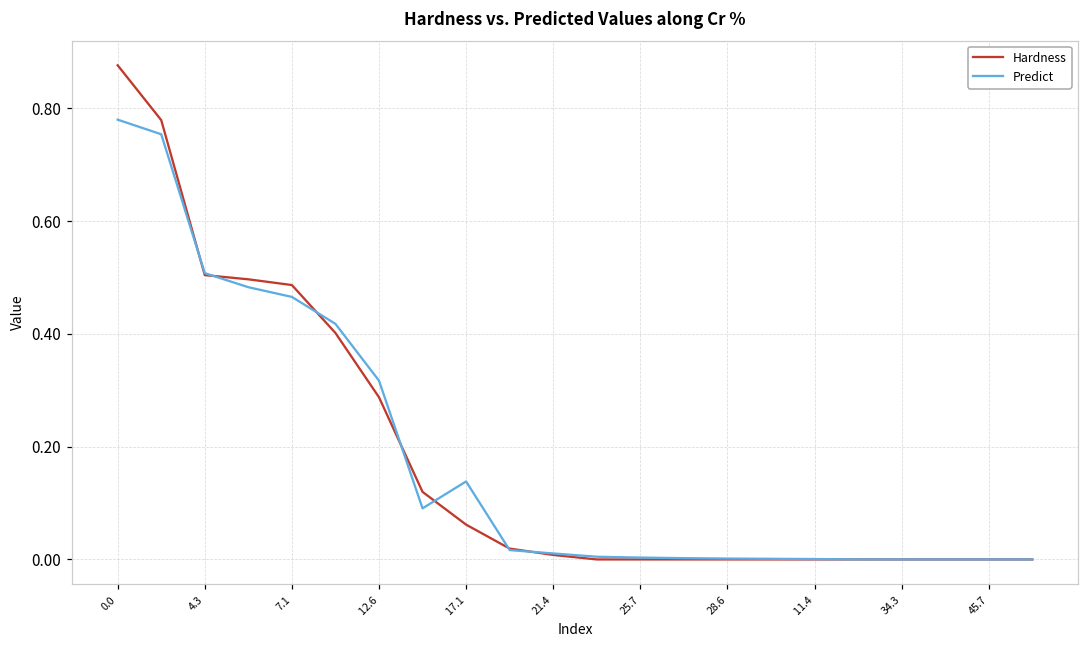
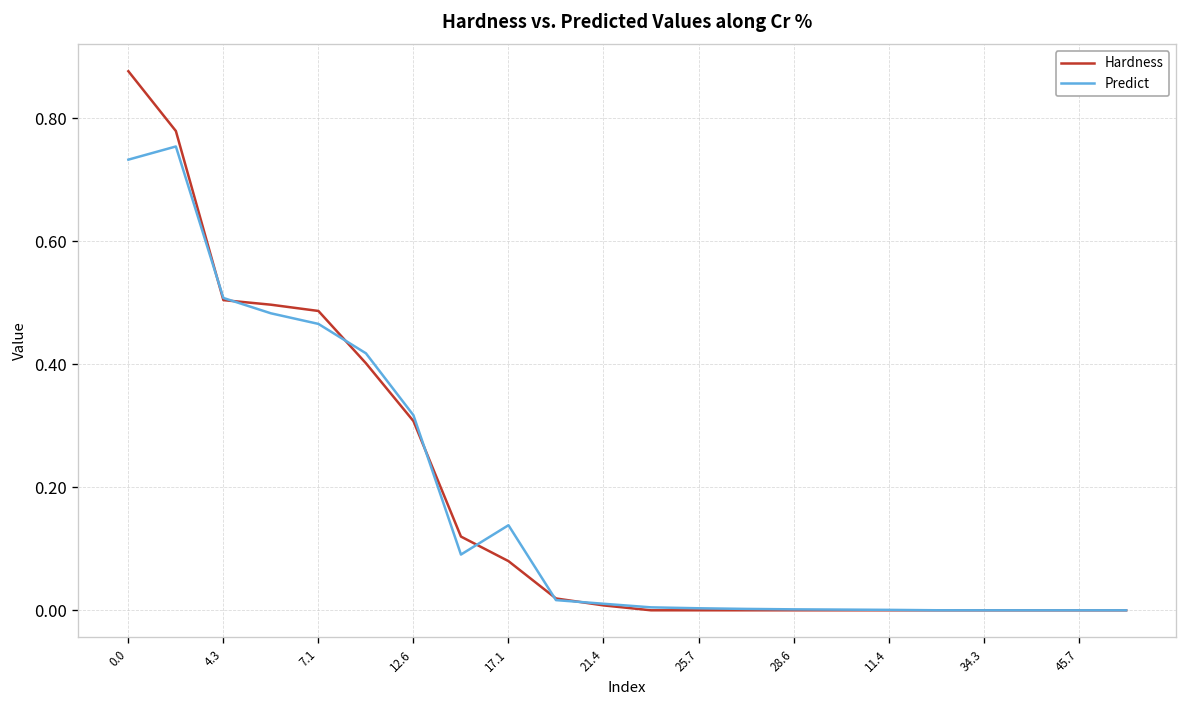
  {
    "Hardness": {
      "0.0": 0.88,
      "7.1": 0.49,
-     "12.6": 0.29,
-     "17.1": 0.06
+     "12.6": 0.31,
+     "17.1": 0.08
    },
    "Predict": {
-     "0.0": 0.78,
+     "0.0": 0.73,
      "7.1": 0.47,
      "12.6": 0.32,
      "17.1": 0.14
    }
  }
